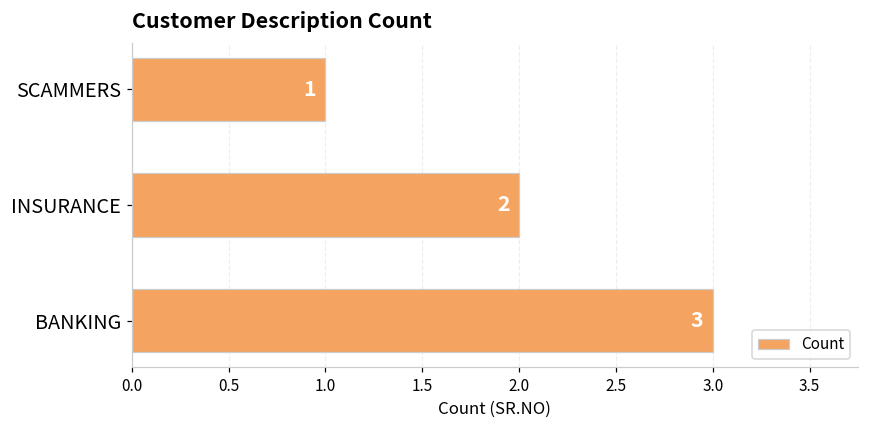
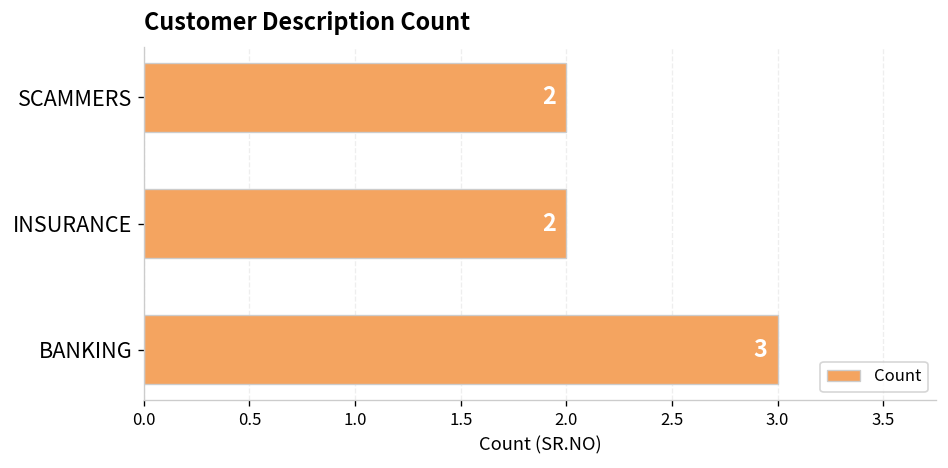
  {
-   "SCAMMERS": 1,
+   "SCAMMERS": 2,
    "INSURANCE": 2,
    "BANKING": 3
  }
